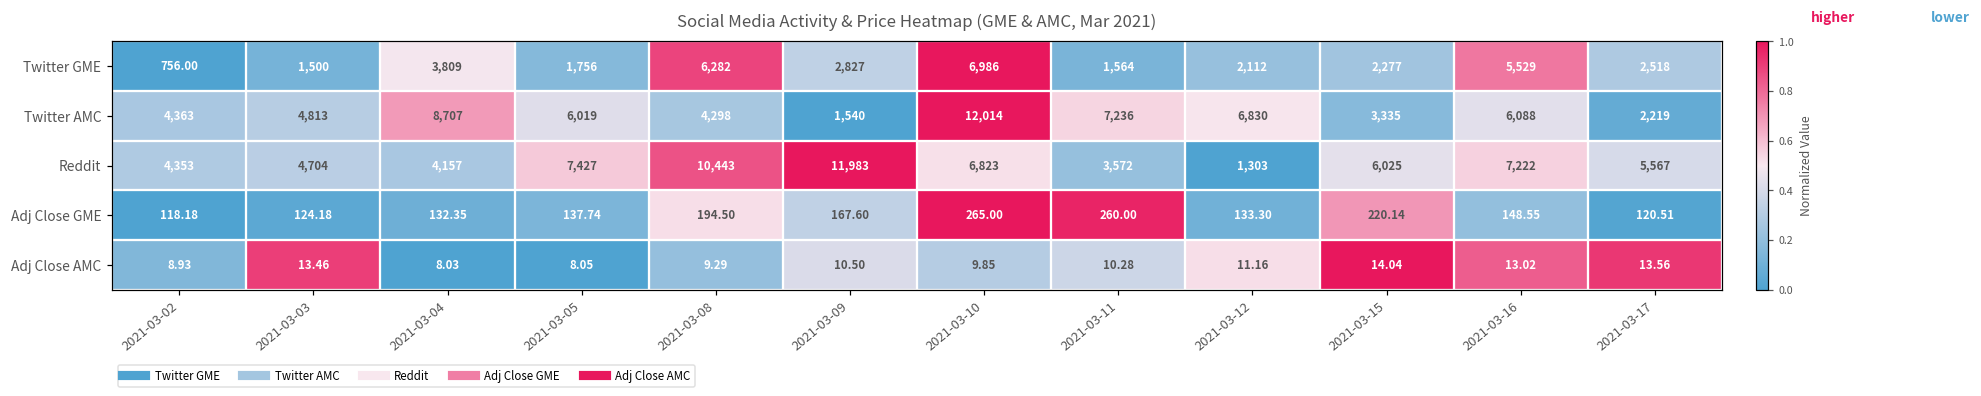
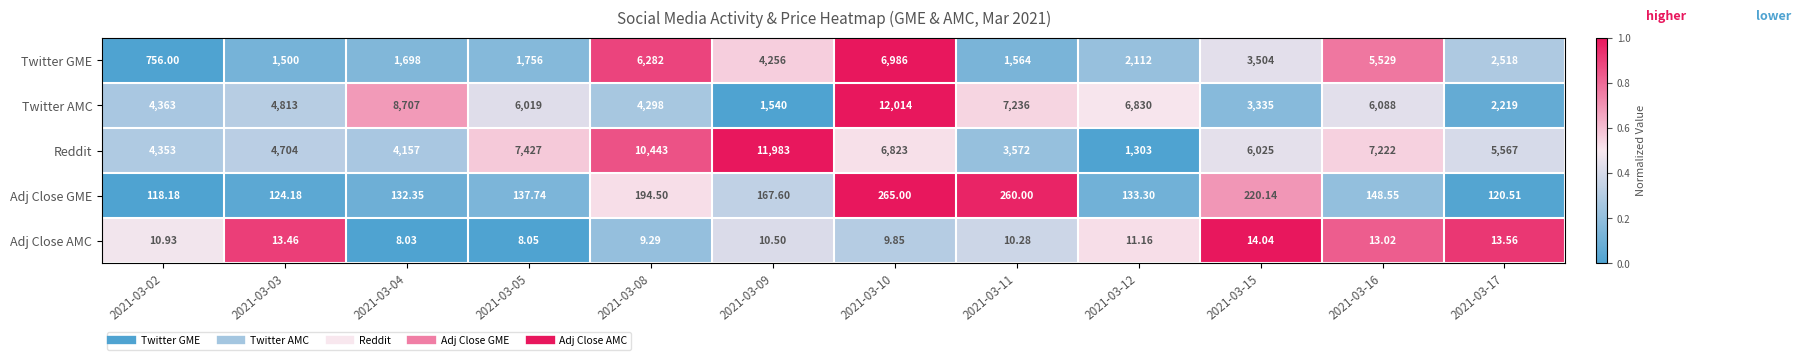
  {
    "Twitter GME": {
      "2021-03-02": "756.00",
      "2021-03-03": "1,500",
-     "2021-03-04": "3,809",
+     "2021-03-04": "1,698",
      "2021-03-05": "1,756",
      "2021-03-08": "6,282",
-     "2021-03-09": "2,827",
+     "2021-03-09": "4,256",
      "2021-03-10": "6,986",
      "2021-03-11": "1,564",
      "2021-03-12": "2,112",
-     "2021-03-15": "2,277",
+     "2021-03-15": "3,504",
      "2021-03-16": "5,529",
      "2021-03-17": "2,518"
    },
    "Twitter AMC": {
      "2021-03-02": "4,363",
      "2021-03-03": "4,813",
      "2021-03-04": "8,707",
      "2021-03-05": "6,019",
      "2021-03-08": "4,298",
      "2021-03-09": "1,540",
      "2021-03-10": "12,014",
      "2021-03-11": "7,236",
      "2021-03-12": "6,830",
      "2021-03-15": "3,335",
      "2021-03-16": "6,088",
      "2021-03-17": "2,219"
    },
    "Reddit": {
      "2021-03-02": "4,353",
      "2021-03-03": "4,704",
      "2021-03-04": "4,157",
      "2021-03-05": "7,427",
      "2021-03-08": "10,443",
      "2021-03-09": "11,983",
      "2021-03-10": "6,823",
      "2021-03-11": "3,572",
      "2021-03-12": "1,303",
      "2021-03-15": "6,025",
      "2021-03-16": "7,222",
      "2021-03-17": "5,567"
    },
    "Adj Close GME": {
      "2021-03-02": "118.18",
      "2021-03-03": "124.18",
      "2021-03-04": "132.35",
      "2021-03-05": "137.74",
      "2021-03-08": "194.50",
      "2021-03-09": "167.60",
      "2021-03-10": "265.00",
      "2021-03-11": "260.00",
      "2021-03-12": "133.30",
      "2021-03-15": "220.14",
      "2021-03-16": "148.55",
      "2021-03-17": "120.51"
    },
    "Adj Close AMC": {
-     "2021-03-02": "8.93",
+     "2021-03-02": "10.93",
      "2021-03-03": "13.46",
      "2021-03-04": "8.03",
      "2021-03-05": "8.05",
      "2021-03-08": "9.29",
      "2021-03-09": "10.50",
      "2021-03-10": "9.85",
      "2021-03-11": "10.28",
      "2021-03-12": "11.16",
      "2021-03-15": "14.04",
      "2021-03-16": "13.02",
      "2021-03-17": "13.56"
    }
  }
